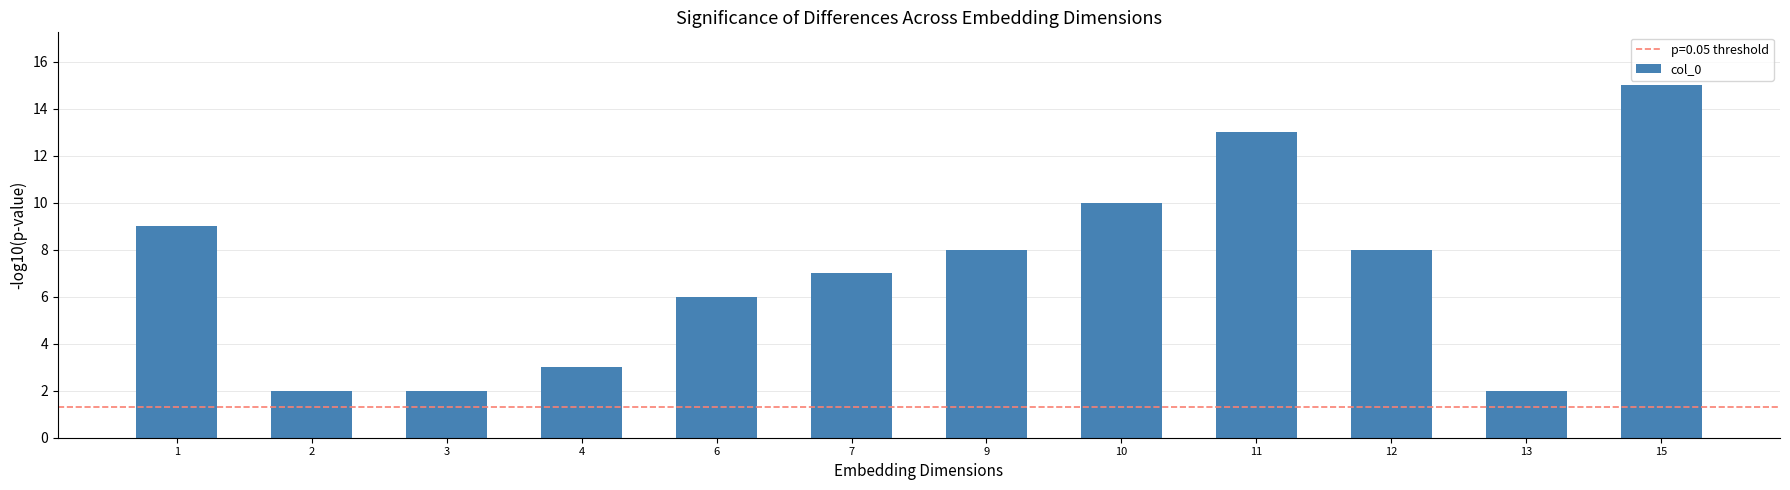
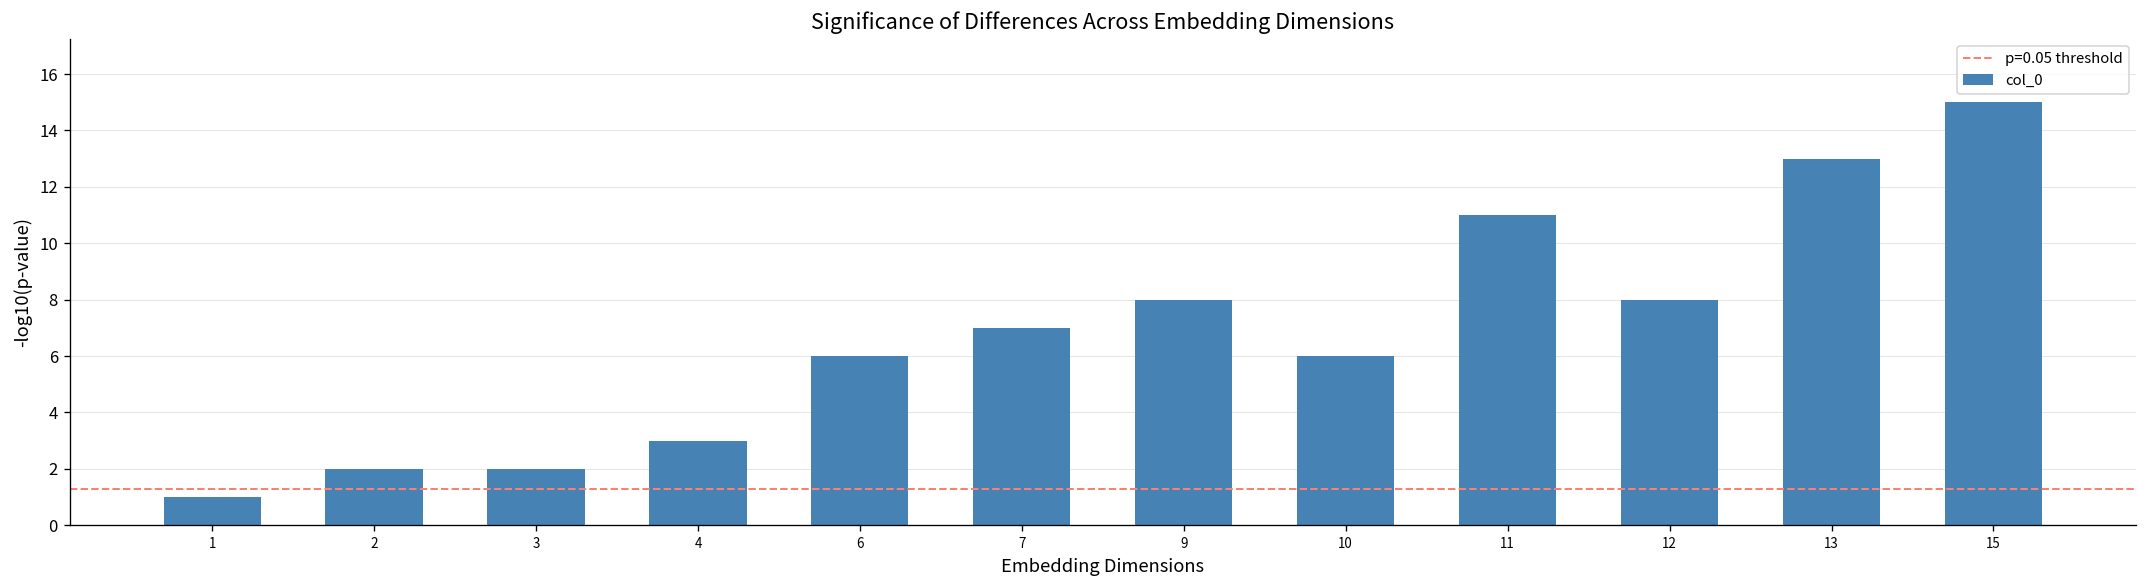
  {
-   "1": 9,
+   "1": 1,
    "2": 2,
    "3": 2,
    "4": 3,
    "6": 6,
    "7": 7,
    "9": 8,
-   "10": 10,
-   "11": 13,
+   "10": 6,
+   "11": 11,
    "12": 8,
-   "13": 2,
+   "13": 13,
    "15": 15
  }
